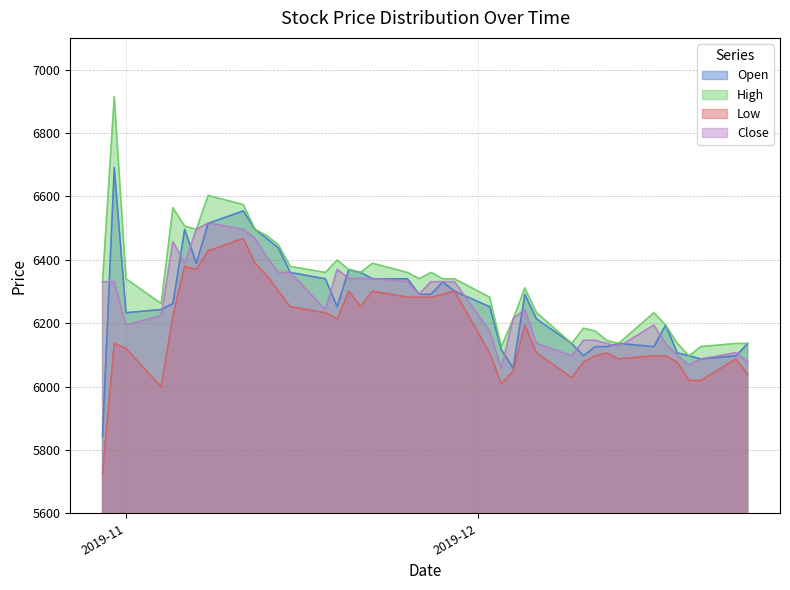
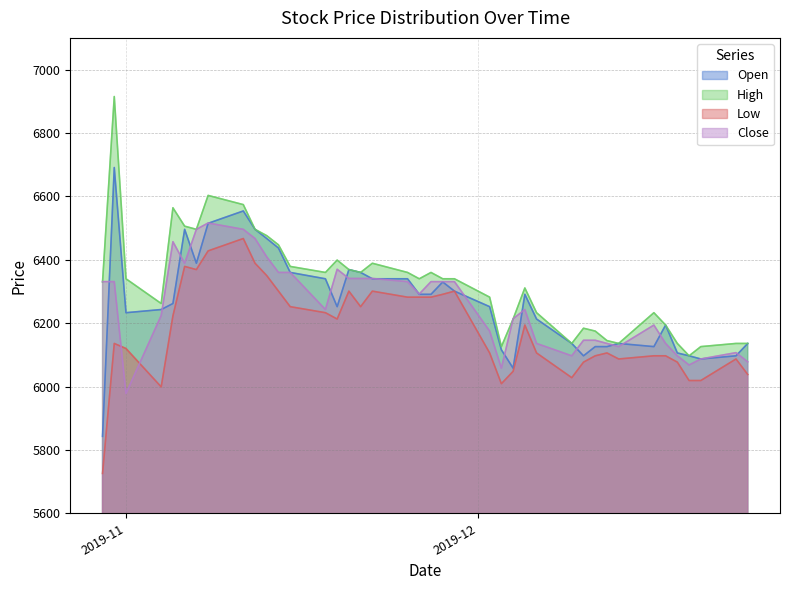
  {
    "Open": {
      "2019-11": 6230
    },
    "High": {
      "2019-11": 6340
    },
    "Low": {
      "2019-11": 6120
    },
    "Close": {
-     "2019-11": 6190
+     "2019-11": 5980
    }
  }
